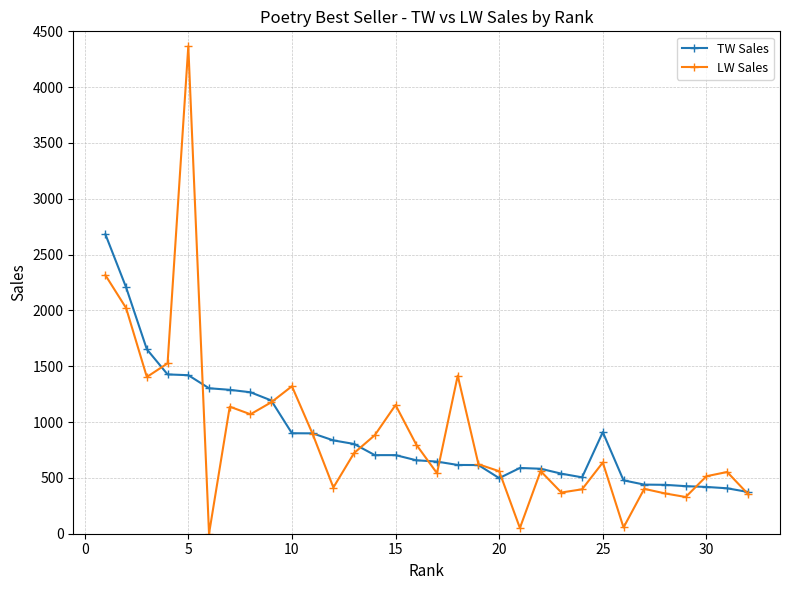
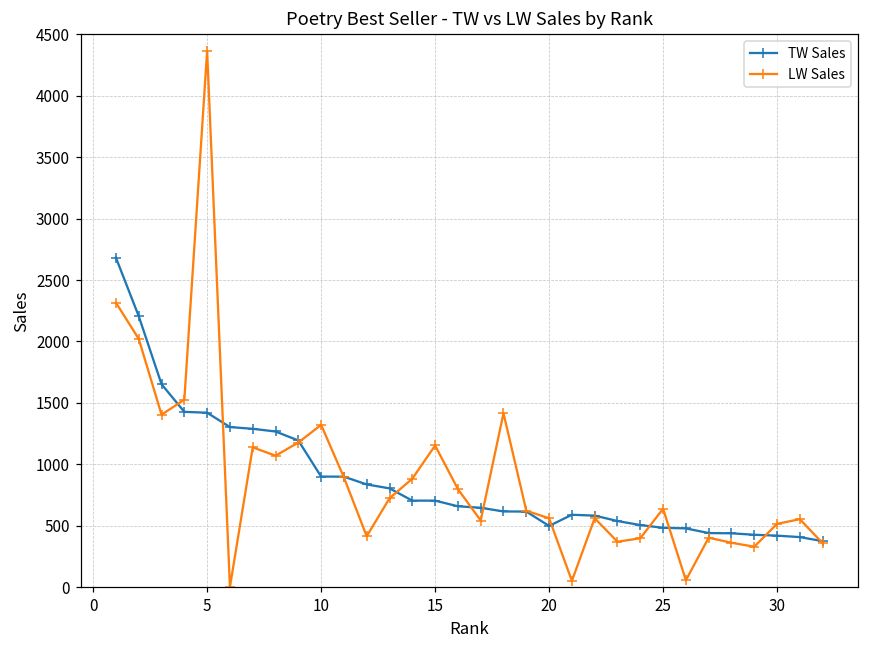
  {
    "TW Sales": {
      "5": 1420,
      "10": 900,
      "15": 700,
      "20": 500,
-     "25": 910,
+     "25": 480,
      "30": 420
    },
    "LW Sales": {
      "5": 4370,
      "10": 1320,
      "15": 1150,
      "20": 560,
      "25": 640,
      "30": 520
    }
  }
